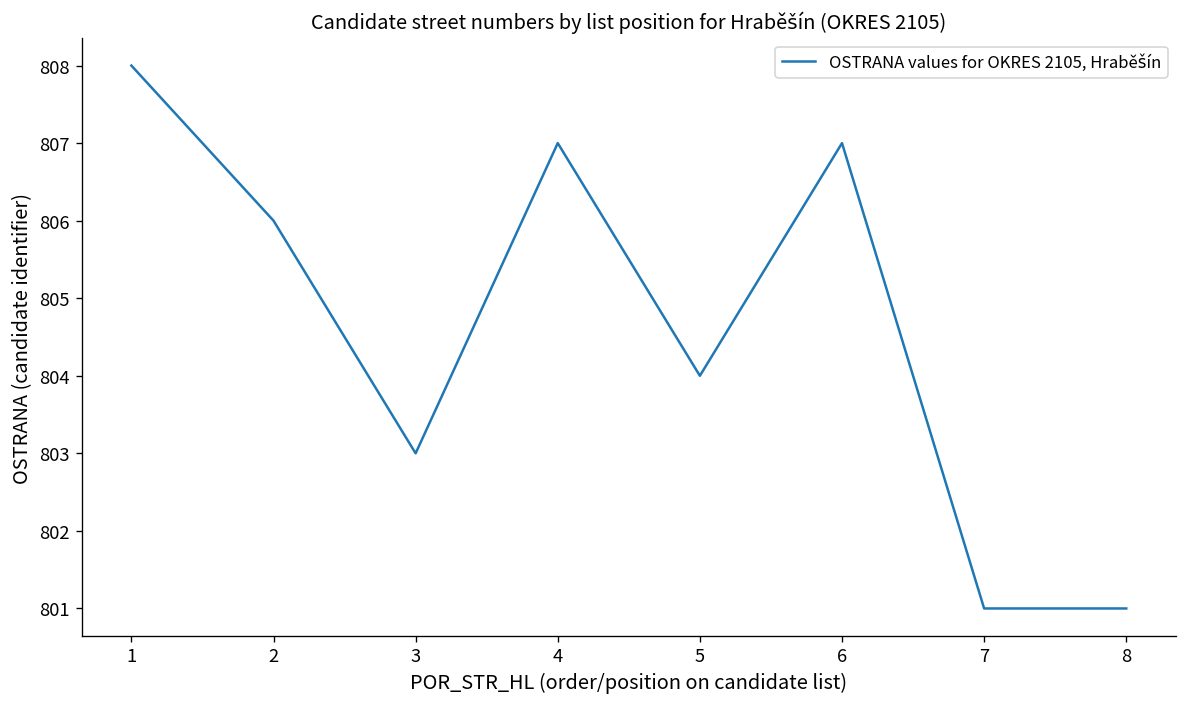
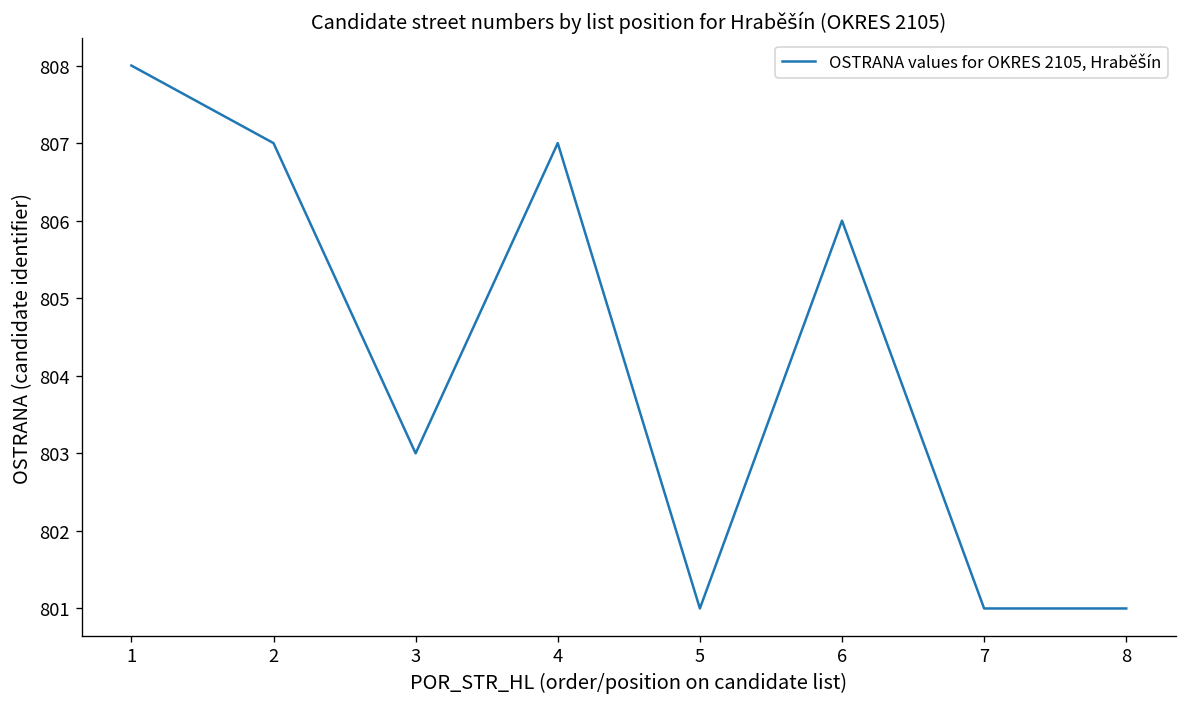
  {
    "1": 808,
-   "2": 806,
+   "2": 807,
    "3": 803,
    "4": 807,
-   "5": 804,
-   "6": 807,
+   "5": 801,
+   "6": 806,
    "7": 801,
    "8": 801
  }
